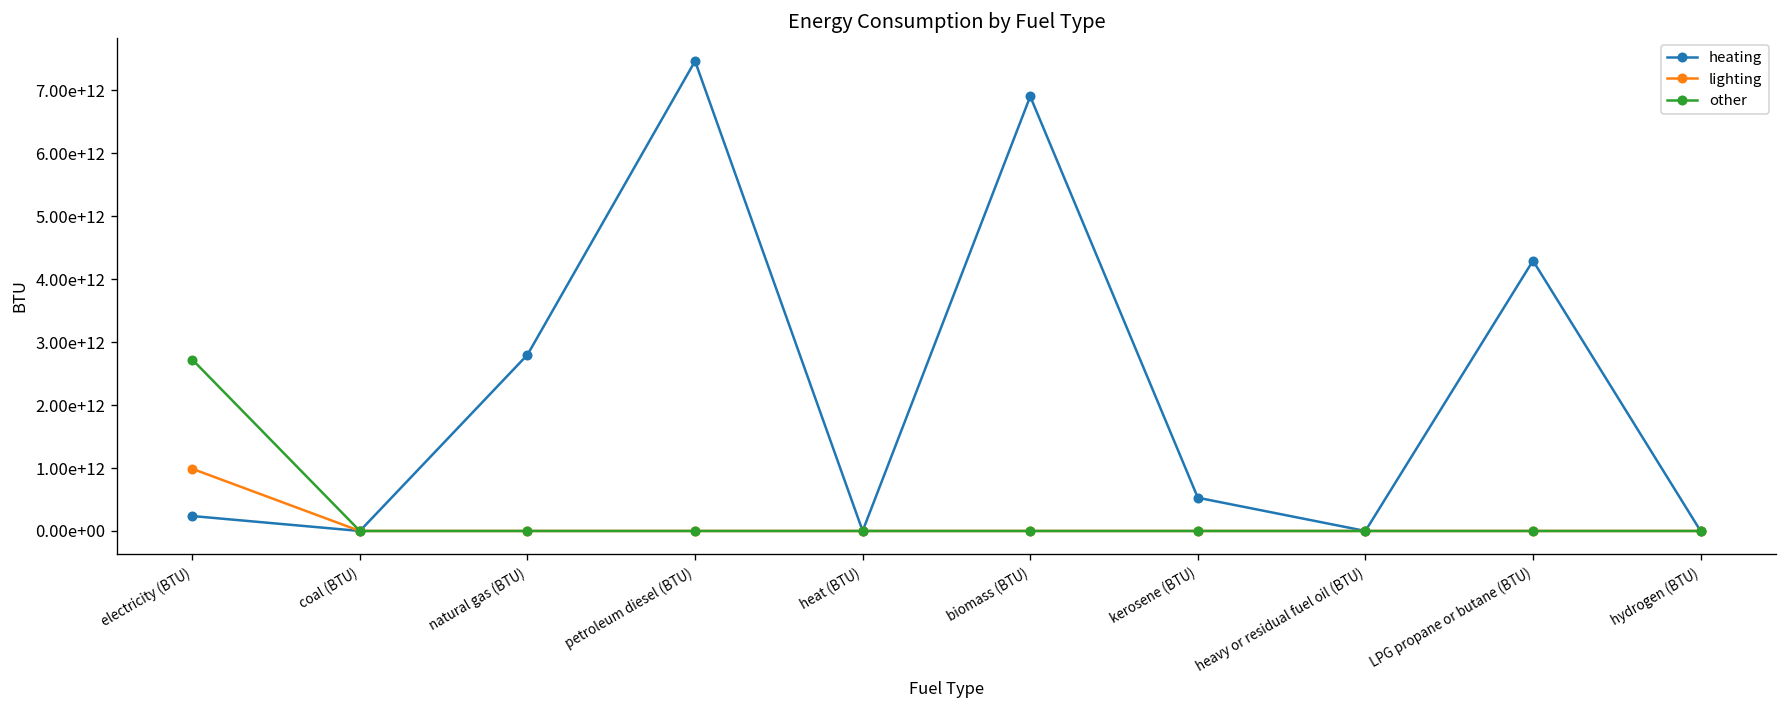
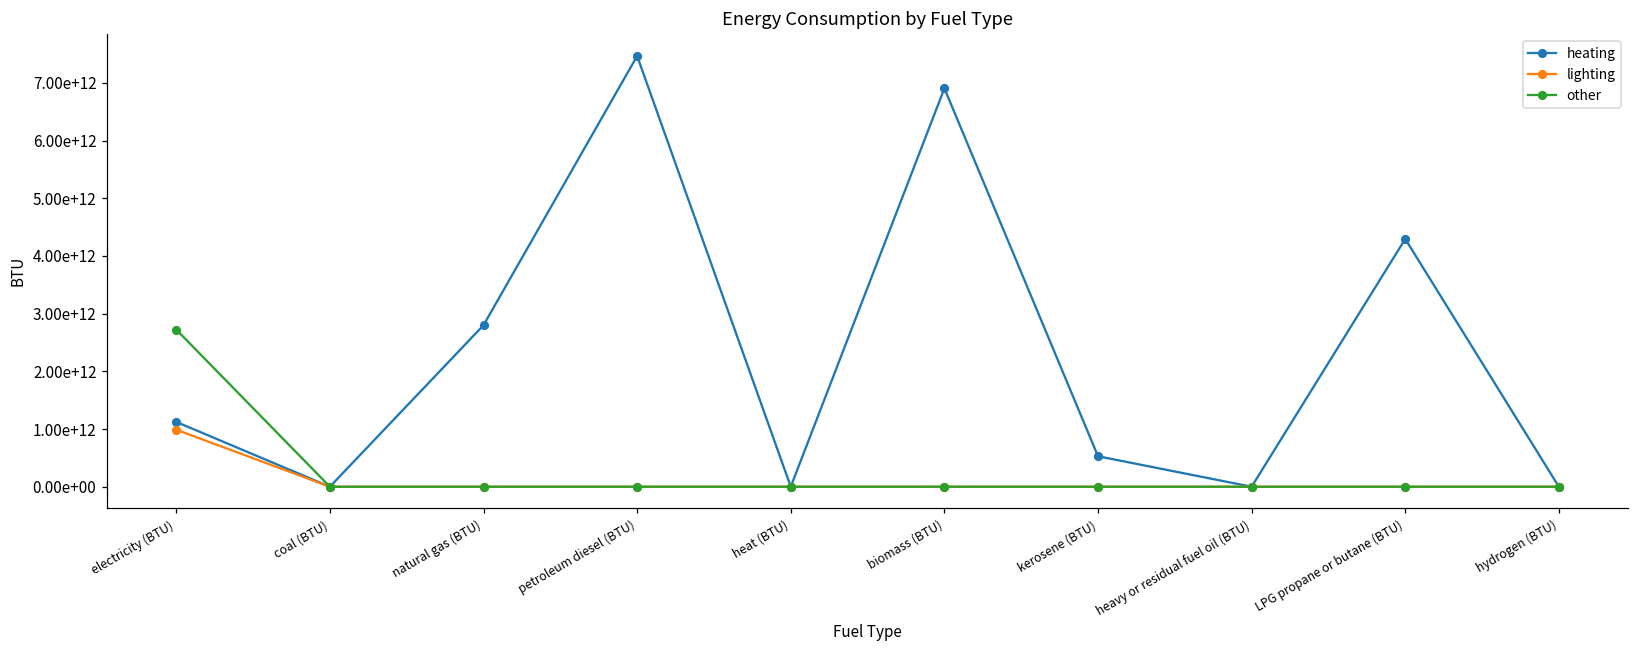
  {
    "heating": {
-     "electricity (BTU)": 200000000000,
+     "electricity (BTU)": 1100000000000,
      "natural gas (BTU)": 2800000000000,
      "petroleum diesel (BTU)": 7500000000000,
      "biomass (BTU)": 6900000000000,
      "kerosene (BTU)": 500000000000,
      "LPG propane or butane (BTU)": 4300000000000
    },
    "lighting": {
      "electricity (BTU)": 1000000000000
    },
    "other": {
      "electricity (BTU)": 2700000000000
    }
  }
